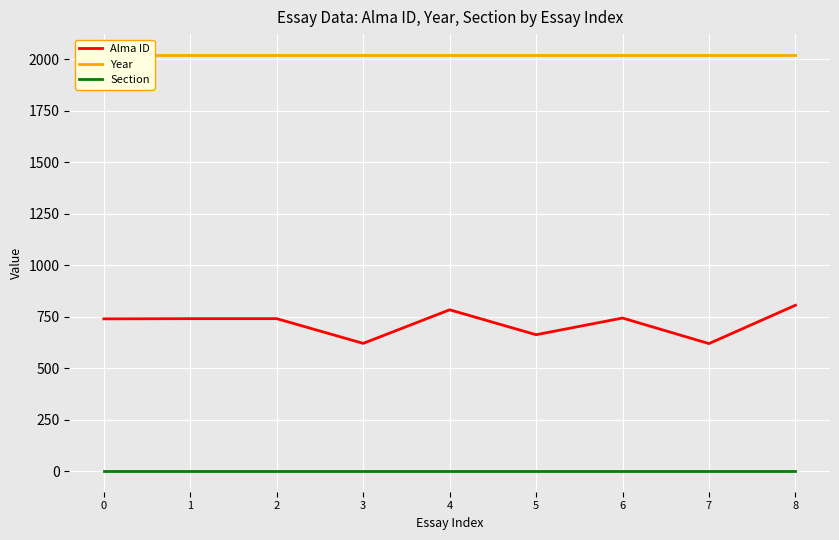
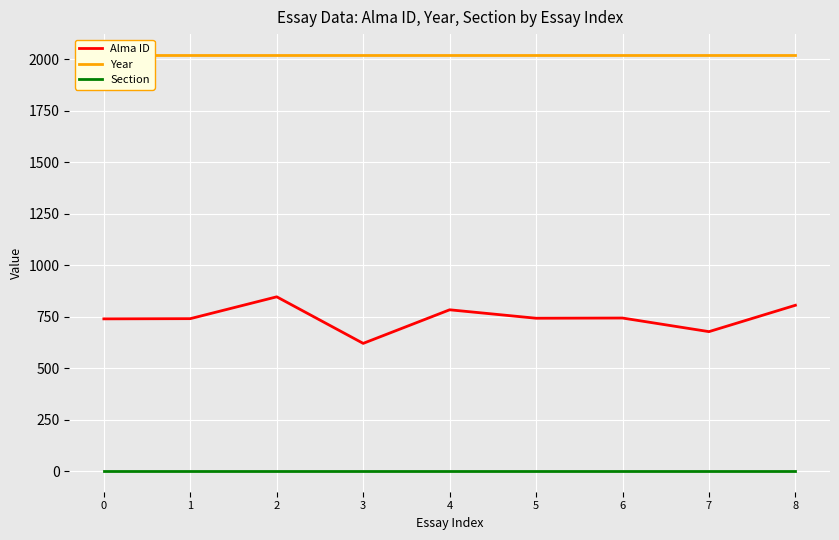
  {
    "Alma ID": {
      "0": 740,
      "1": 740,
-     "2": 740,
+     "2": 850,
      "3": 620,
      "4": 780,
-     "5": 660,
+     "5": 740,
      "6": 740,
-     "7": 620,
+     "7": 680,
      "8": 810
    },
    "Year": {
      "1": 2020,
      "2": 2020,
      "3": 2020,
      "4": 2020,
      "5": 2020,
      "6": 2020,
      "7": 2020,
      "8": 2020
    },
    "Section": {
      "0": 0,
      "1": 0,
      "2": 0,
      "3": 0,
      "4": 0,
      "5": 0,
      "6": 0,
      "7": 0,
      "8": 0
    }
  }
